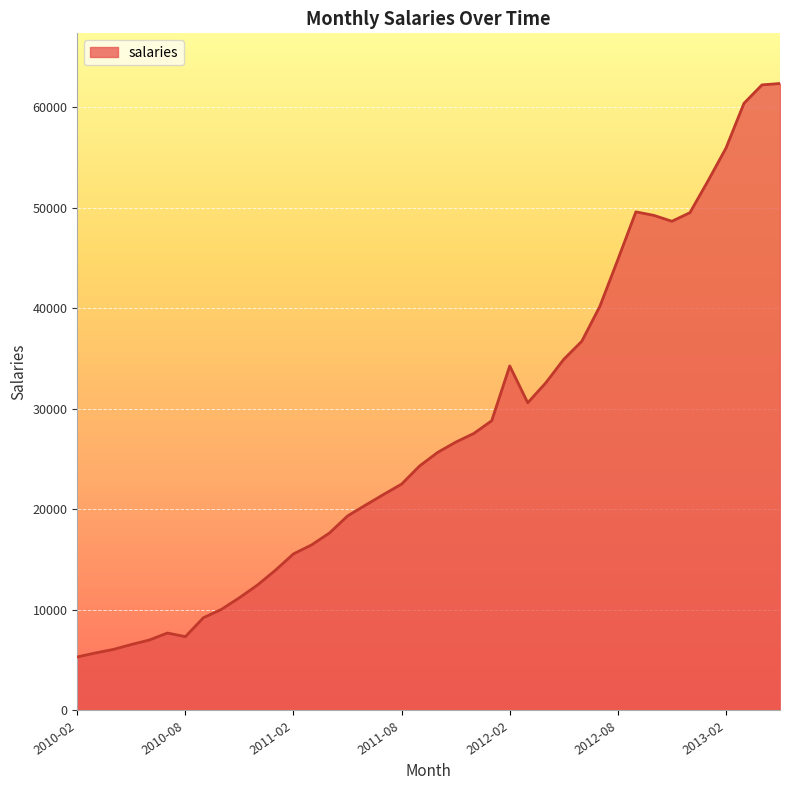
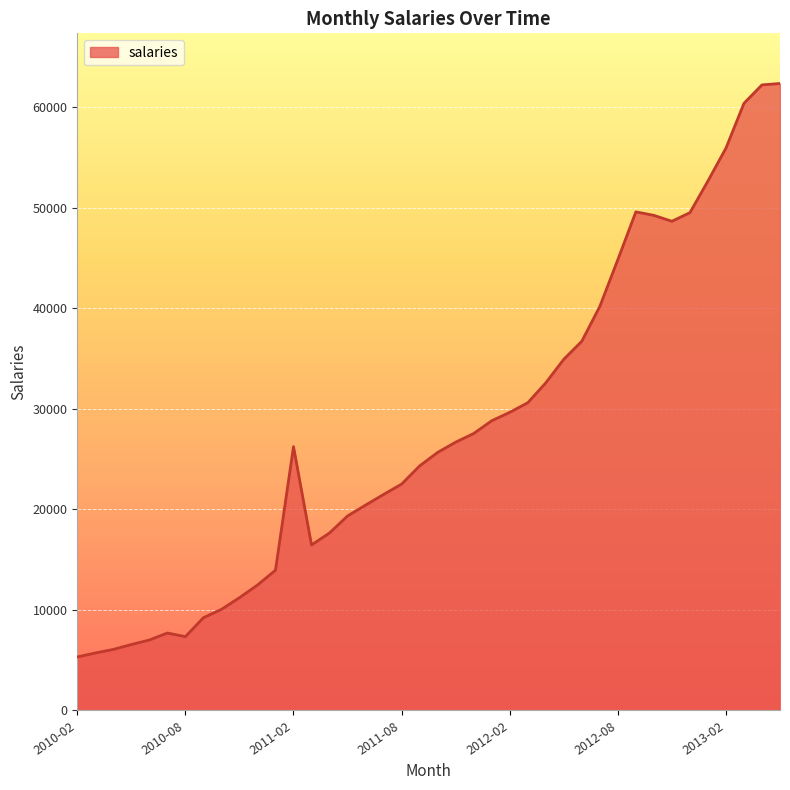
  {
    "2010-02": 5300,
    "2010-08": 7300,
-   "2011-02": 15600,
+   "2011-02": 26200,
    "2011-08": 22500,
-   "2012-02": 34300,
+   "2012-02": 29600,
    "2012-08": 44800,
    "2013-02": 55900
  }
